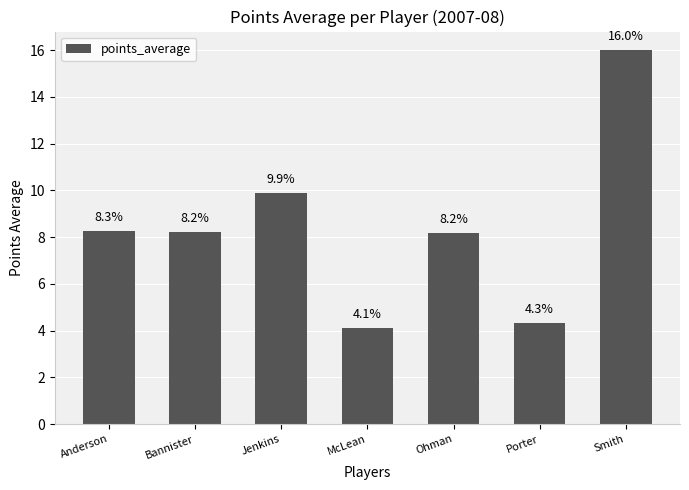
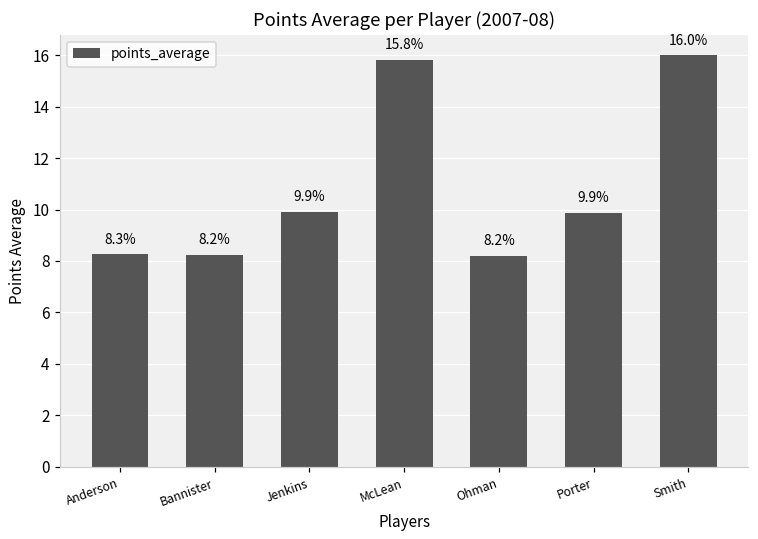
  {
    "Anderson": "8.3%",
    "Bannister": "8.2%",
    "Jenkins": "9.9%",
-   "McLean": "4.1%",
+   "McLean": "15.8%",
    "Ohman": "8.2%",
-   "Porter": "4.3%",
+   "Porter": "9.9%",
    "Smith": "16.0%"
  }
